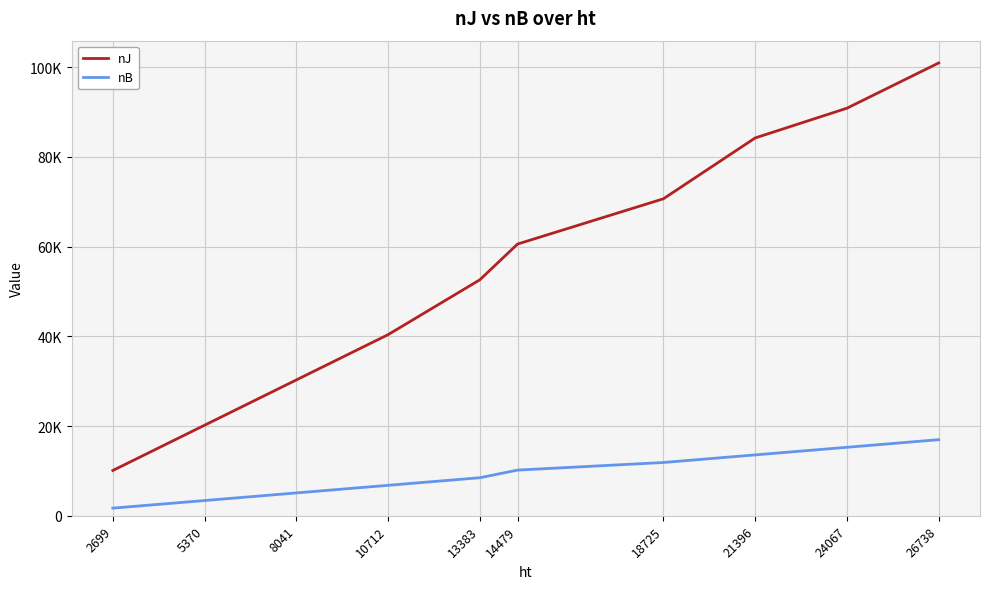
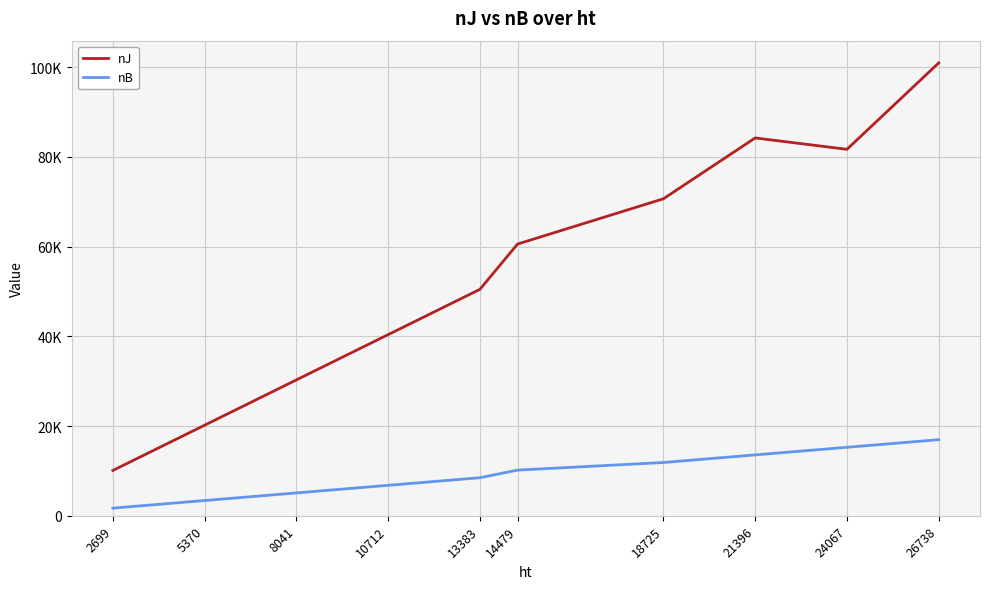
  {
    "nJ": {
      "2699": 10000,
      "5370": 20000,
      "8041": 30000,
      "10712": 40000,
-     "13383": 53000,
+     "13383": 50000,
      "14479": 61000,
      "18725": 71000,
      "21396": 84000,
-     "24067": 91000,
+     "24067": 82000,
      "26738": 101000
    },
    "nB": {
      "2699": 2000,
      "5370": 3000,
      "8041": 5000,
      "10712": 7000,
      "13383": 8000,
      "14479": 10000,
      "18725": 12000,
      "21396": 14000,
      "24067": 15000,
      "26738": 17000
    }
  }
